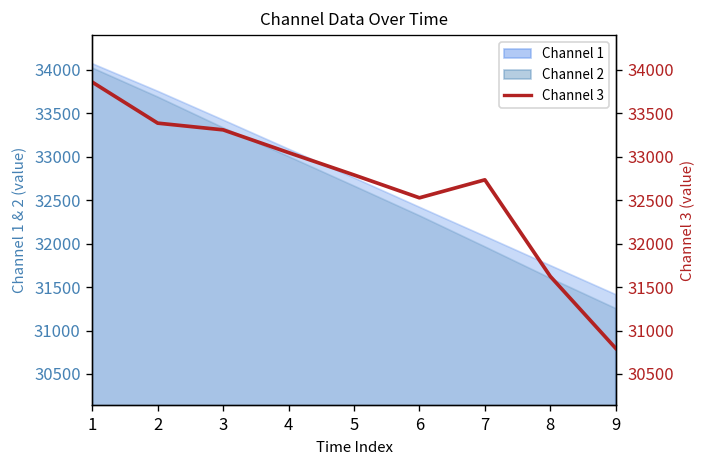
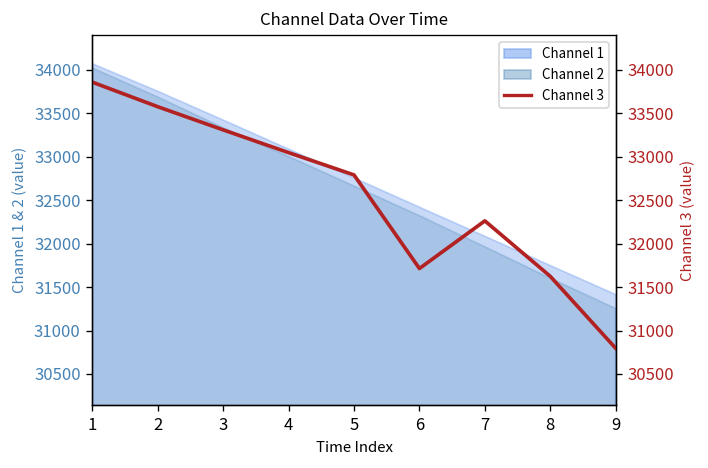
  {
    "Channel 3": {
      "1": 33900,
-     "2": 33400,
+     "2": 33600,
      "3": 33300,
      "4": 33000,
      "5": 32800,
-     "6": 32500,
-     "7": 32700,
+     "6": 31700,
+     "7": 32300,
      "8": 31600,
      "9": 30800
    }
  }
